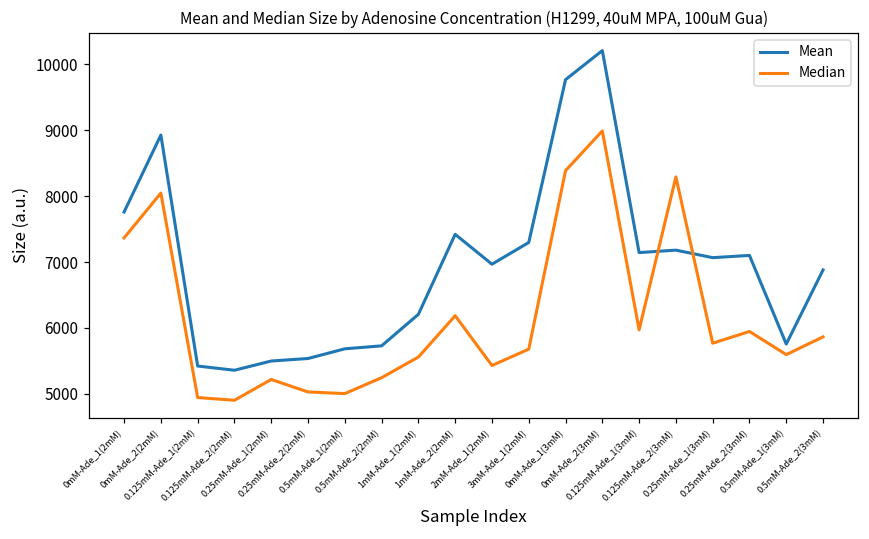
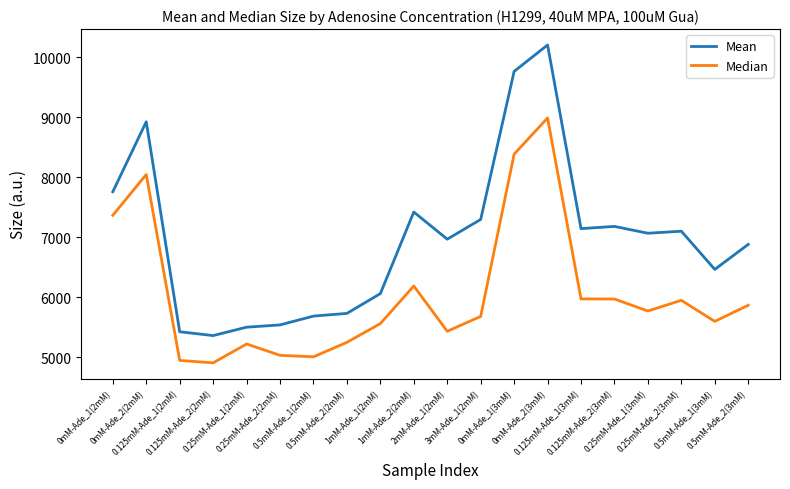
  {
    "Mean": {
      "0mM-Ade_1(2mM)": 7800,
      "0mM-Ade_2(2mM)": 8900,
      "0.125mM-Ade_1(2mM)": 5400,
      "0.125mM-Ade_2(2mM)": 5400,
      "0.25mM-Ade_1(2mM)": 5500,
      "0.25mM-Ade_2(2mM)": 5500,
      "0.5mM-Ade_1(2mM)": 5700,
      "0.5mM-Ade_2(2mM)": 5700,
-     "1mM-Ade_1(2mM)": 6200,
+     "1mM-Ade_1(2mM)": 6100,
      "1mM-Ade_2(2mM)": 7400,
      "2mM-Ade_1(2mM)": 7000,
      "3mM-Ade_1(2mM)": 7300,
      "0mM-Ade_1(3mM)": 9800,
      "0mM-Ade_2(3mM)": 10200,
      "0.125mM-Ade_1(3mM)": 7100,
      "0.125mM-Ade_2(3mM)": 7200,
      "0.25mM-Ade_1(3mM)": 7100,
      "0.25mM-Ade_2(3mM)": 7100,
-     "0.5mM-Ade_1(3mM)": 5800,
+     "0.5mM-Ade_1(3mM)": 6500,
      "0.5mM-Ade_2(3mM)": 6900
    },
    "Median": {
      "0mM-Ade_1(2mM)": 7400,
      "0mM-Ade_2(2mM)": 8000,
      "0.125mM-Ade_1(2mM)": 4900,
      "0.125mM-Ade_2(2mM)": 4900,
      "0.25mM-Ade_1(2mM)": 5200,
      "0.25mM-Ade_2(2mM)": 5000,
      "0.5mM-Ade_1(2mM)": 5000,
      "0.5mM-Ade_2(2mM)": 5200,
      "1mM-Ade_1(2mM)": 5600,
      "1mM-Ade_2(2mM)": 6200,
      "2mM-Ade_1(2mM)": 5400,
      "3mM-Ade_1(2mM)": 5700,
      "0mM-Ade_1(3mM)": 8400,
      "0mM-Ade_2(3mM)": 9000,
      "0.125mM-Ade_1(3mM)": 6000,
-     "0.125mM-Ade_2(3mM)": 8300,
+     "0.125mM-Ade_2(3mM)": 6000,
      "0.25mM-Ade_1(3mM)": 5800,
      "0.25mM-Ade_2(3mM)": 5900,
      "0.5mM-Ade_1(3mM)": 5600,
      "0.5mM-Ade_2(3mM)": 5900
    }
  }
